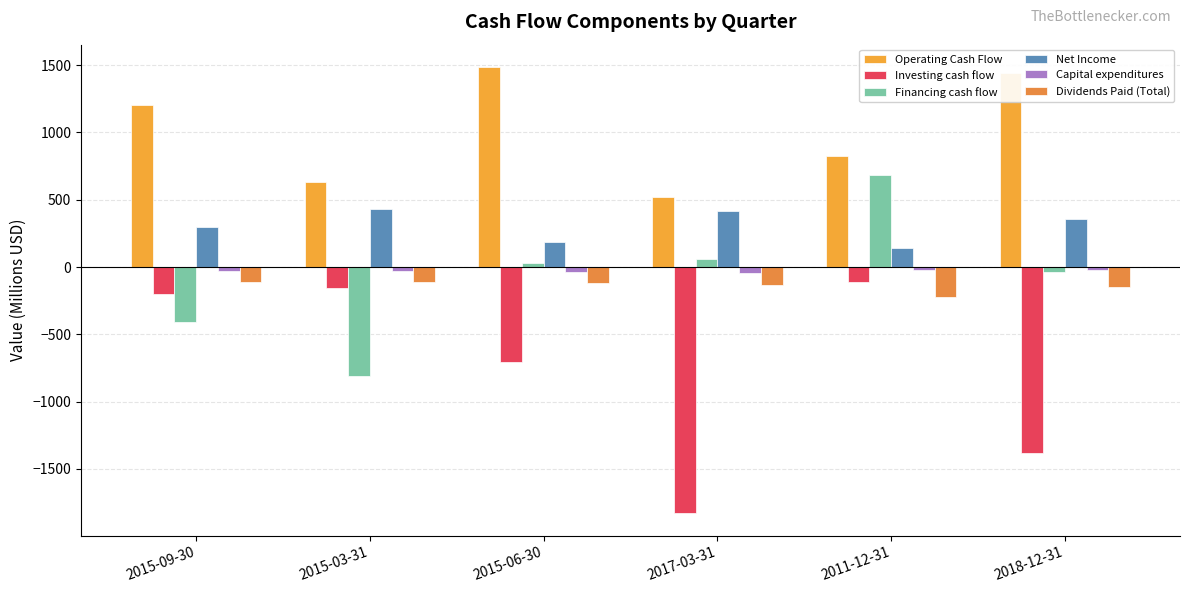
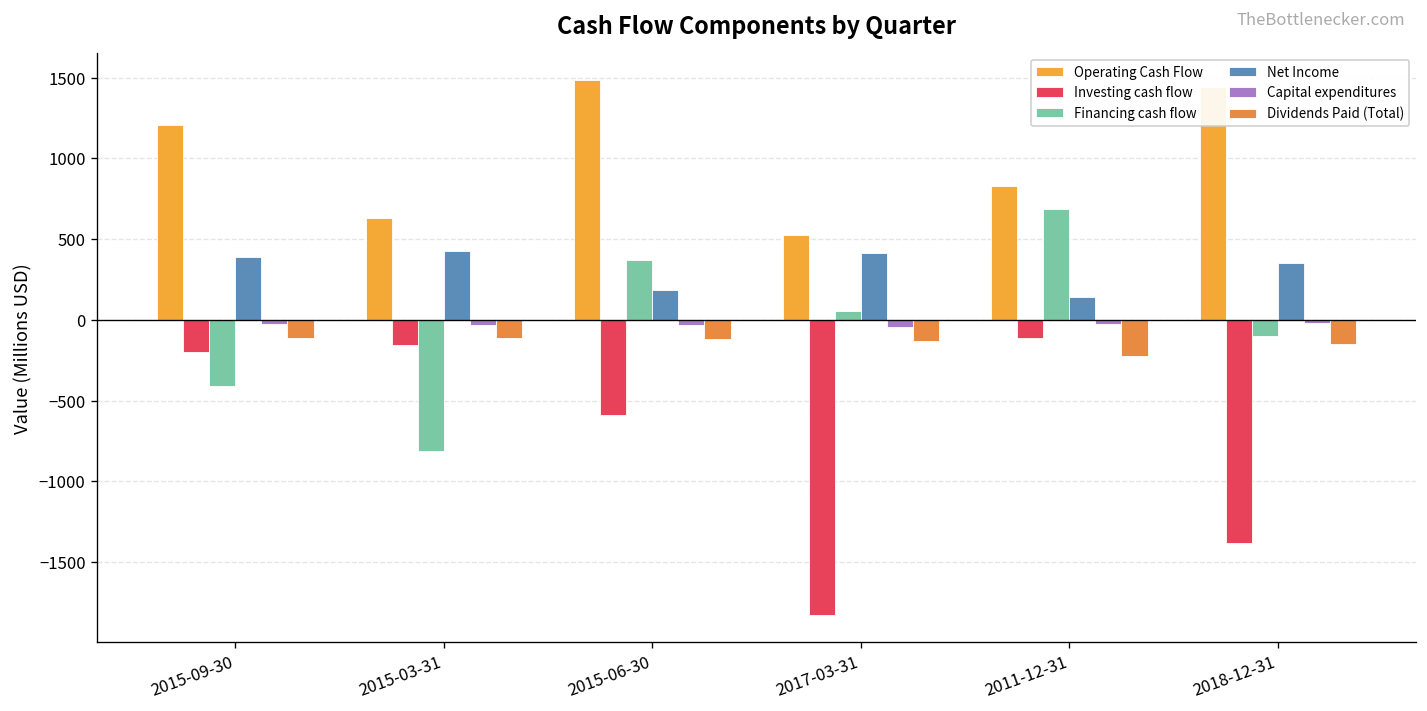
  {
    "Investing cash flow": {
      "2015-09-30": -200,
      "2015-03-31": -160,
-     "2015-06-30": -710,
+     "2015-06-30": -590,
      "2017-03-31": -1830,
      "2011-12-31": -110,
      "2018-12-31": -1380
    },
    "Financing cash flow": {
      "2015-09-30": -410,
      "2015-03-31": -810,
-     "2015-06-30": 30,
+     "2015-06-30": 370,
      "2017-03-31": 60,
      "2011-12-31": 680,
-     "2018-12-31": -40
+     "2018-12-31": -100
    },
    "Net Income": {
-     "2015-09-30": 300,
+     "2015-09-30": 390,
      "2015-03-31": 430,
      "2015-06-30": 190,
      "2017-03-31": 410,
      "2011-12-31": 140,
      "2018-12-31": 350
    },
    "Capital expenditures": {
      "2015-09-30": -30,
      "2015-03-31": -30,
      "2015-06-30": -30,
      "2017-03-31": -40,
      "2011-12-31": -20,
      "2018-12-31": -20
    }
  }
